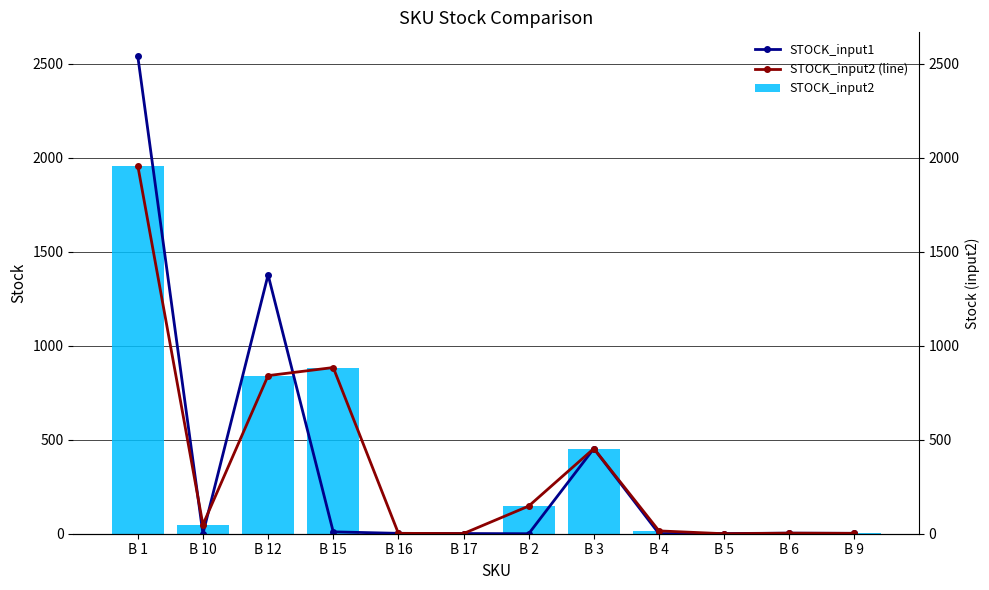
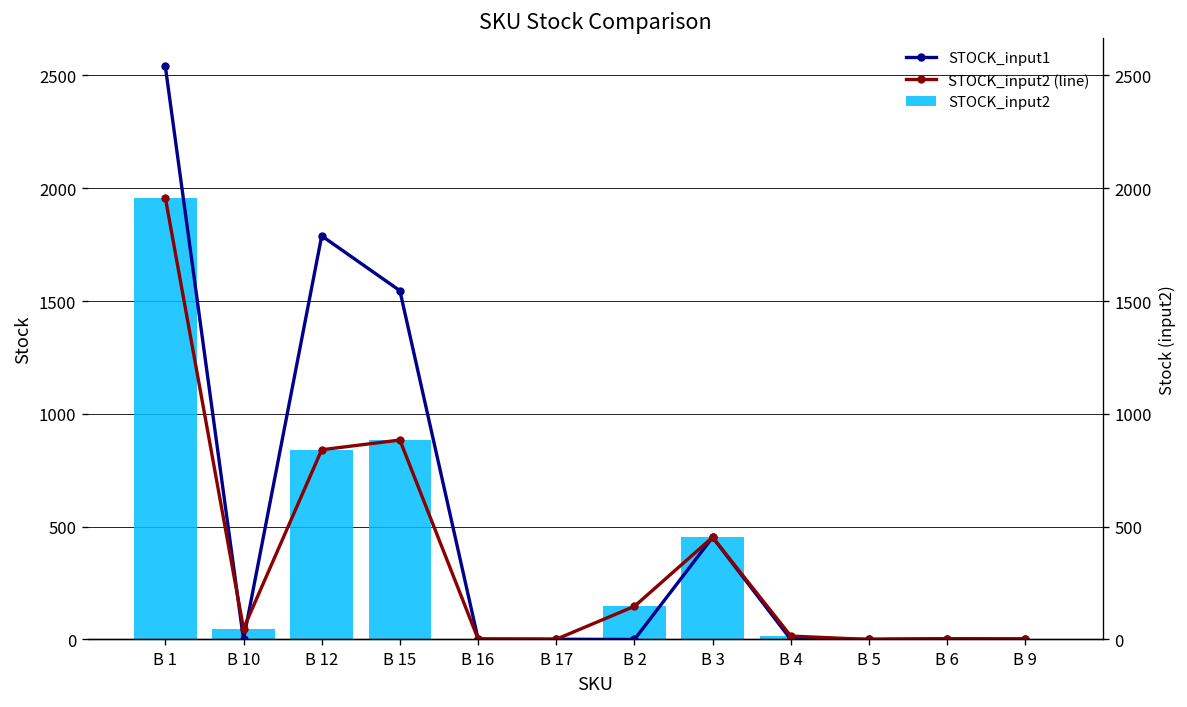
  {
    "STOCK_input1": {
      "B 1": 2540,
      "B 10": 0,
-     "B 12": 1380,
-     "B 15": 10,
+     "B 12": 1790,
+     "B 15": 1550,
      "B 2": 0,
      "B 4": 0
    },
    "STOCK_input2": {
      "B 1": 1960,
      "B 10": 50,
      "B 12": 840,
      "B 15": 880,
      "B 2": 150,
      "B 3": 450,
      "B 4": 20,
      "B 5": 0
    }
  }
